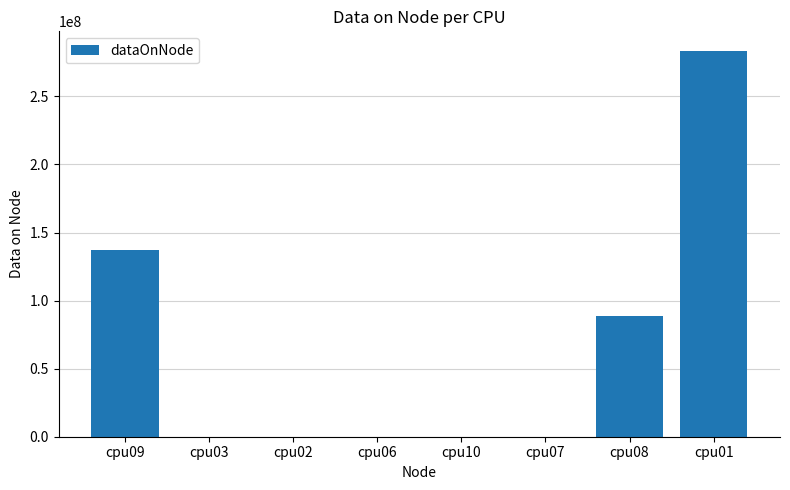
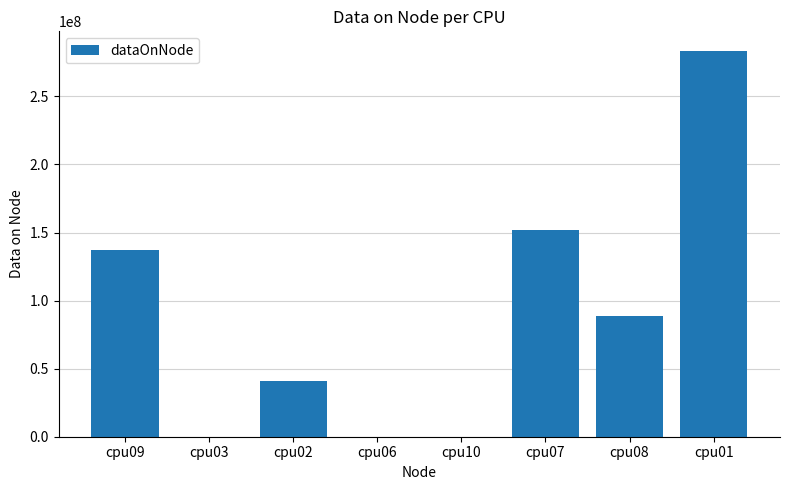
  {
    "cpu09": 137000000,
-   "cpu02": 0,
-   "cpu07": 0,
+   "cpu02": 41000000,
+   "cpu07": 152000000,
    "cpu08": 89000000,
    "cpu01": 284000000
  }
